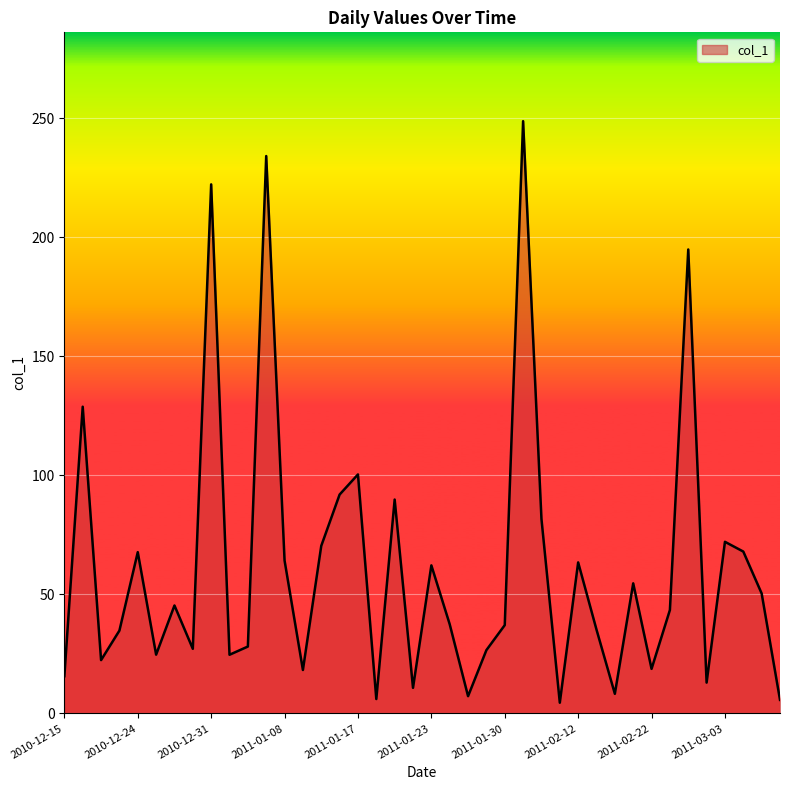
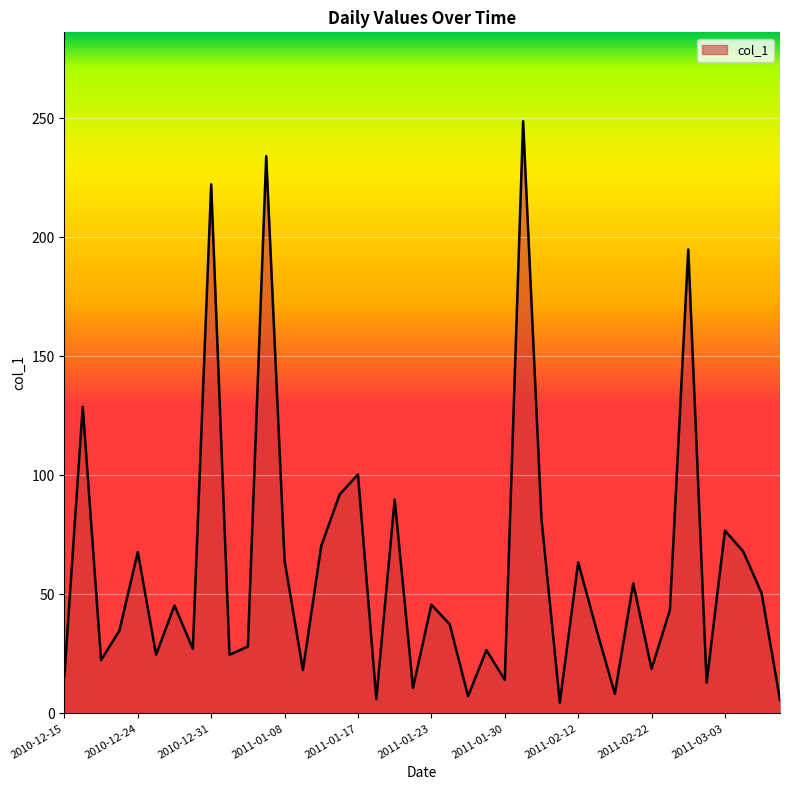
  {
    "2010-12-15": 16,
    "2010-12-24": 68,
    "2010-12-31": 222,
    "2011-01-08": 64,
    "2011-01-17": 100,
-   "2011-01-23": 62,
-   "2011-01-30": 37,
+   "2011-01-23": 46,
+   "2011-01-30": 14,
    "2011-02-12": 63,
    "2011-02-22": 19,
-   "2011-03-03": 72
+   "2011-03-03": 77
  }
